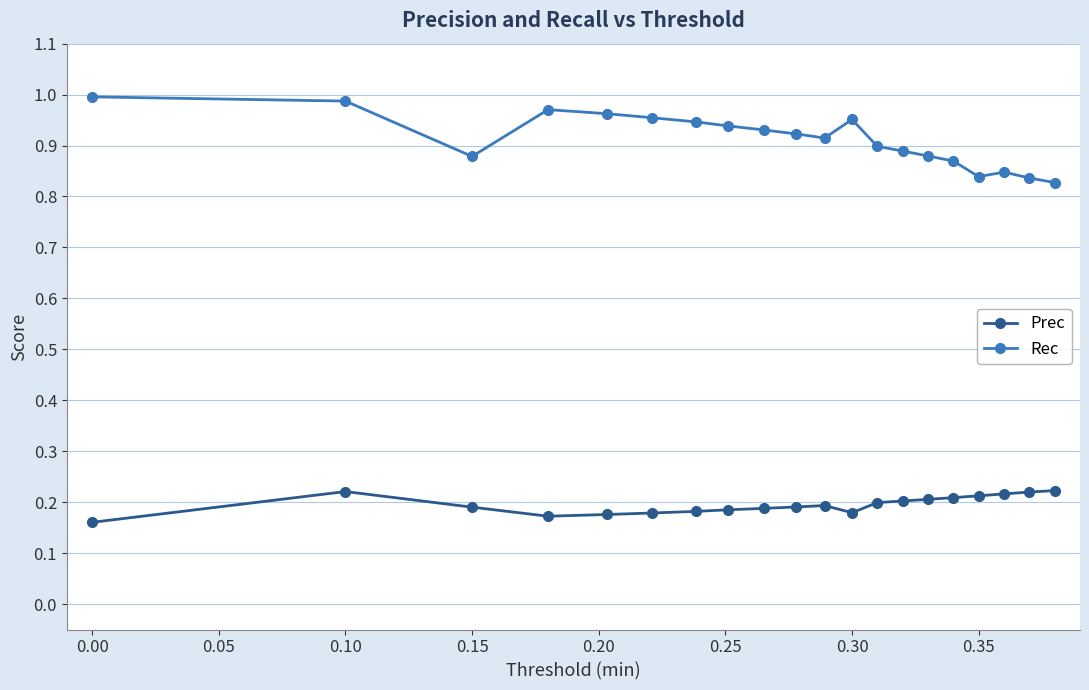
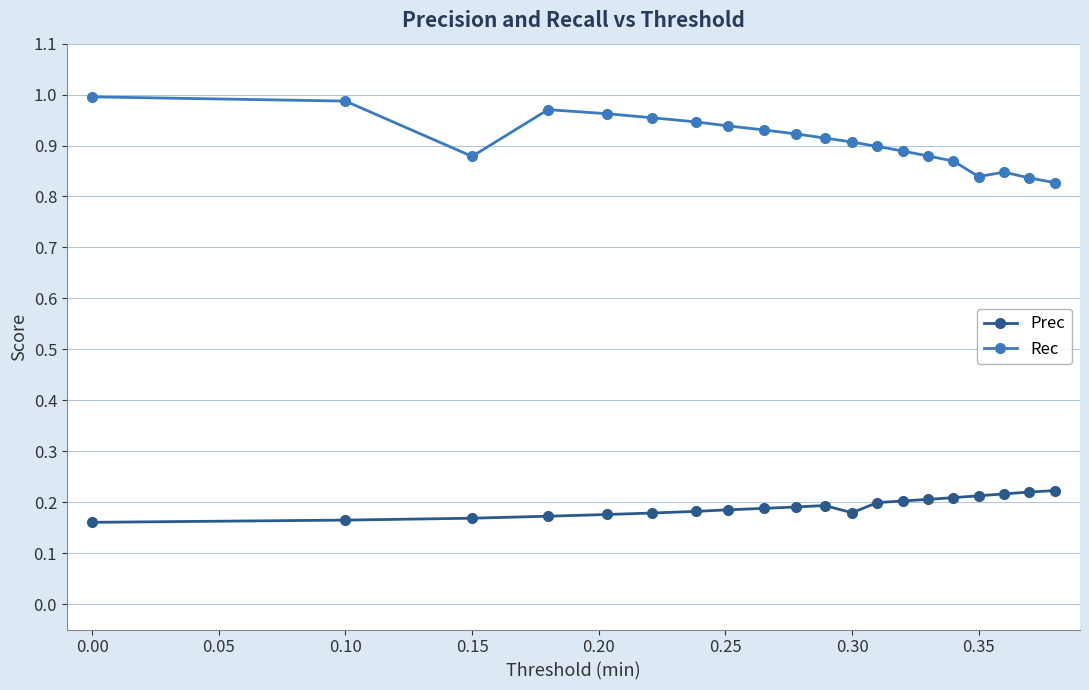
  {
    "Prec": {
      "0.00": 0.16,
-     "0.10": 0.22,
-     "0.15": 0.19,
+     "0.10": 0.16,
+     "0.15": 0.17,
      "0.30": 0.18,
      "0.35": 0.21
    },
    "Rec": {
      "0.00": 1.00,
      "0.10": 0.99,
      "0.15": 0.88,
-     "0.30": 0.95,
+     "0.30": 0.91,
      "0.35": 0.84
    }
  }
